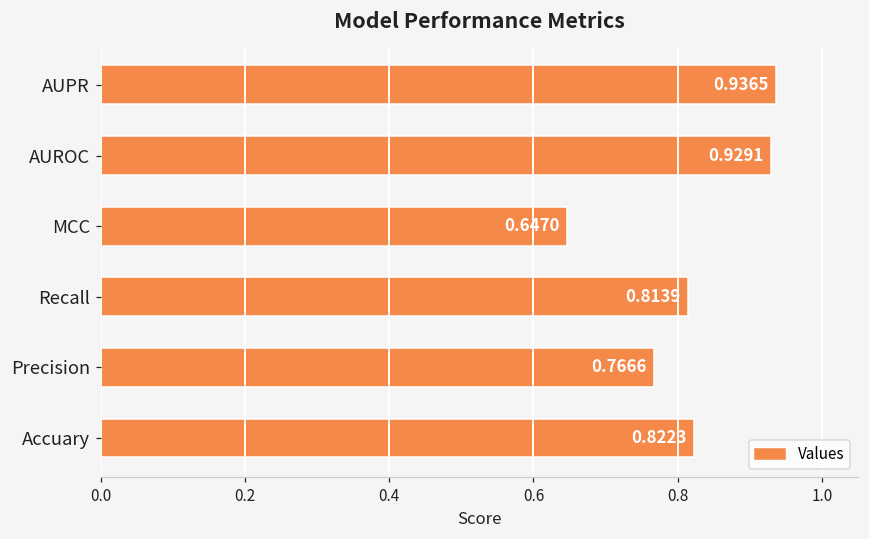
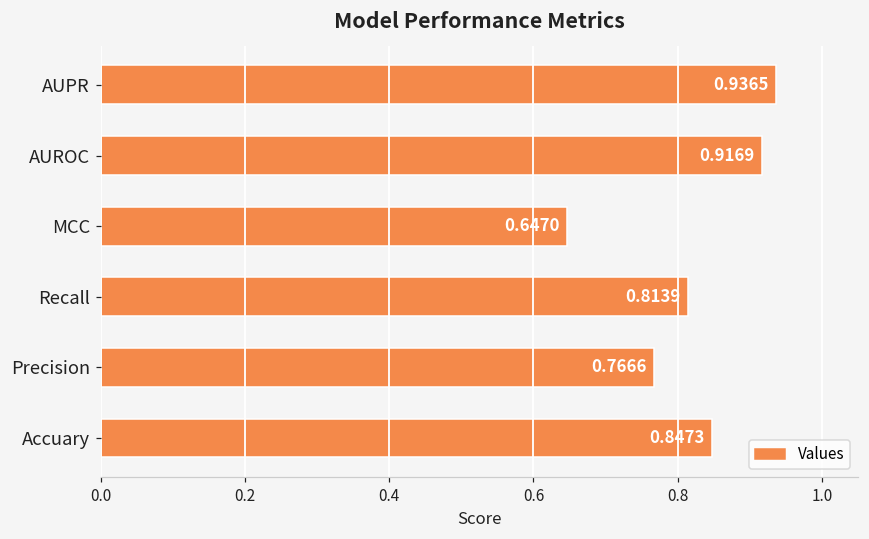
  {
    "AUPR": 0.9365,
-   "AUROC": 0.9291,
+   "AUROC": 0.9169,
    "MCC": 0.6470,
    "Recall": 0.8139,
    "Precision": 0.7666,
-   "Accuary": 0.8223
+   "Accuary": 0.8473
  }
